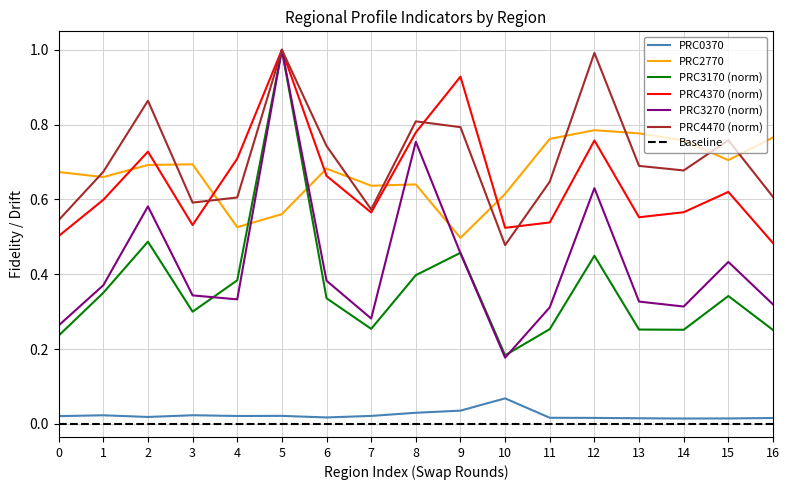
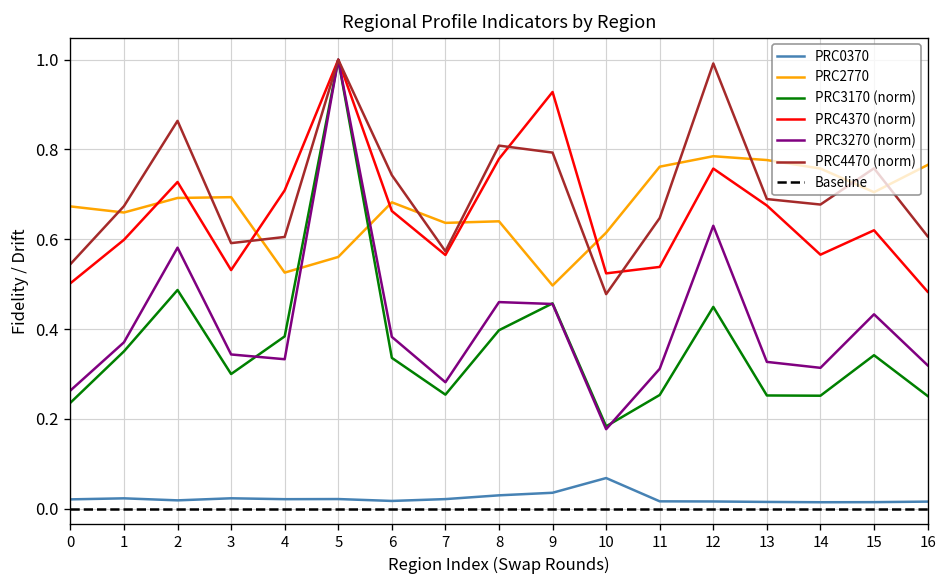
  {
    "PRC0370": {
      "0": 0.02,
      "1": 0.02,
      "2": 0.02,
      "3": 0.02,
      "4": 0.02,
      "5": 0.02,
      "6": 0.02,
      "7": 0.02,
      "8": 0.03,
      "9": 0.04,
      "10": 0.07,
      "11": 0.02,
      "12": 0.02,
      "13": 0.01,
      "14": 0.01,
      "15": 0.01,
      "16": 0.02
    },
    "PRC2770": {
      "0": 0.67,
      "1": 0.66,
      "2": 0.69,
      "3": 0.69,
      "4": 0.53,
      "5": 0.56,
      "6": 0.68,
      "7": 0.64,
      "8": 0.64,
      "9": 0.50,
      "10": 0.61,
      "11": 0.76,
      "12": 0.79,
      "13": 0.78,
      "15": 0.70,
      "16": 0.77
    },
    "PRC3170 (norm)": {
      "0": 0.24,
      "1": 0.35,
      "2": 0.49,
      "3": 0.30,
      "4": 0.38,
      "6": 0.34,
      "7": 0.25,
      "8": 0.40,
      "11": 0.25,
      "12": 0.45,
      "13": 0.25,
      "14": 0.25,
      "15": 0.34,
      "16": 0.25
    },
    "PRC4370 (norm)": {
      "0": 0.50,
      "1": 0.60,
      "2": 0.73,
      "3": 0.53,
      "4": 0.71,
      "6": 0.66,
      "7": 0.56,
      "8": 0.78,
      "9": 0.93,
      "10": 0.52,
      "11": 0.54,
      "12": 0.76,
-     "13": 0.55,
+     "13": 0.68,
      "14": 0.57,
      "15": 0.62,
      "16": 0.48
    },
    "PRC3270 (norm)": {
      "0": 0.26,
      "1": 0.37,
      "2": 0.58,
      "3": 0.34,
      "4": 0.33,
      "6": 0.38,
      "7": 0.28,
-     "8": 0.75,
+     "8": 0.46,
      "11": 0.31,
      "12": 0.63,
      "13": 0.33,
      "14": 0.31,
      "15": 0.43,
      "16": 0.32
    },
    "PRC4470 (norm)": {
      "0": 0.54,
      "1": 0.67,
      "2": 0.86,
      "3": 0.59,
      "4": 0.61,
      "6": 0.74,
      "7": 0.57,
      "8": 0.81,
      "9": 0.79,
      "10": 0.48,
      "11": 0.65,
      "12": 0.99,
      "13": 0.69,
      "14": 0.68,
      "16": 0.61
    }
  }
